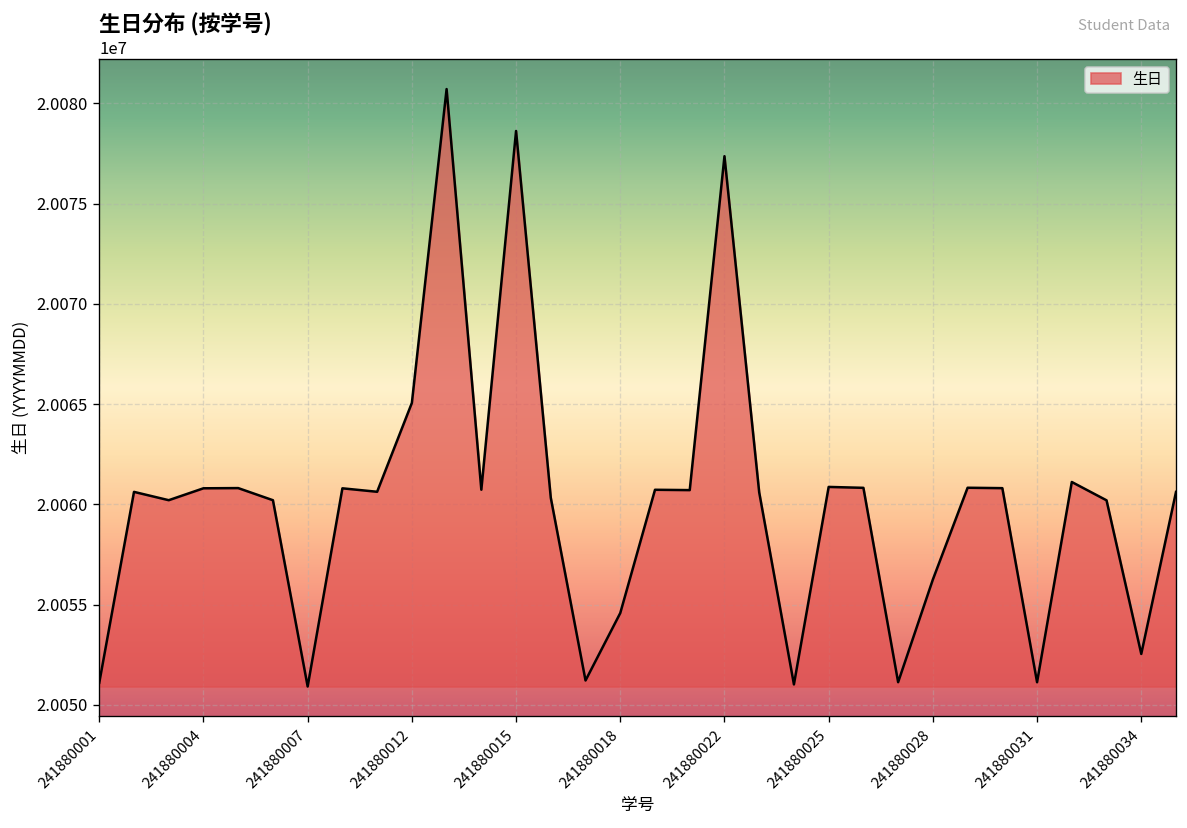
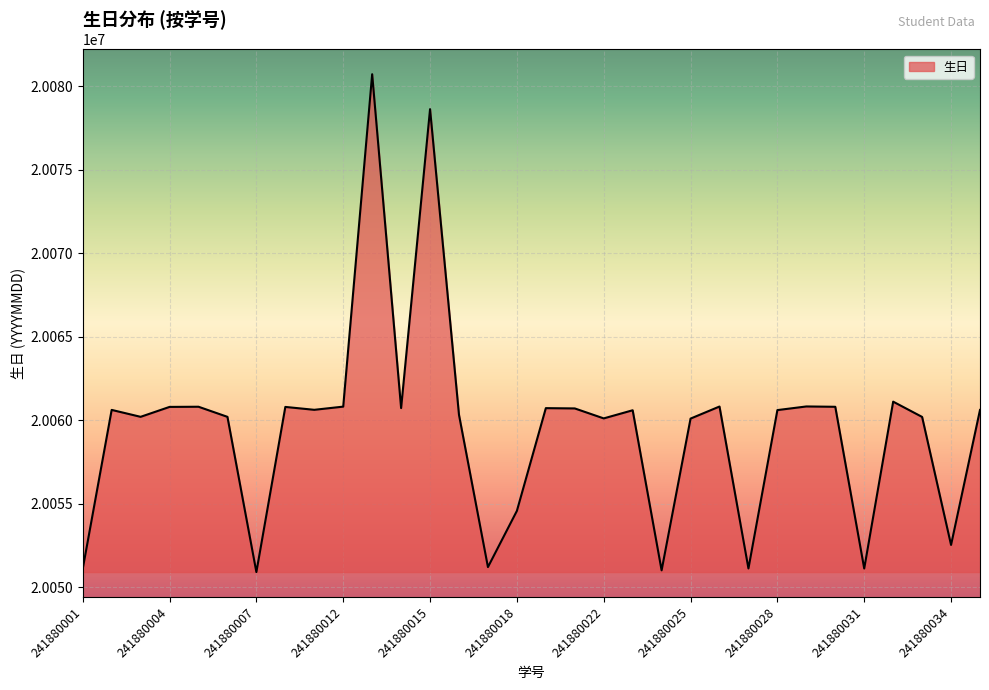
  {
    "241880001": 20051100,
    "241880004": 20060800,
    "241880007": 20050900,
-   "241880012": 20065100,
+   "241880012": 20060800,
    "241880015": 20078600,
    "241880018": 20054600,
-   "241880022": 20077400,
-   "241880025": 20060900,
-   "241880028": 20056300,
+   "241880022": 20060100,
+   "241880025": 20060100,
+   "241880028": 20060600,
    "241880031": 20051100,
    "241880034": 20052500
  }
